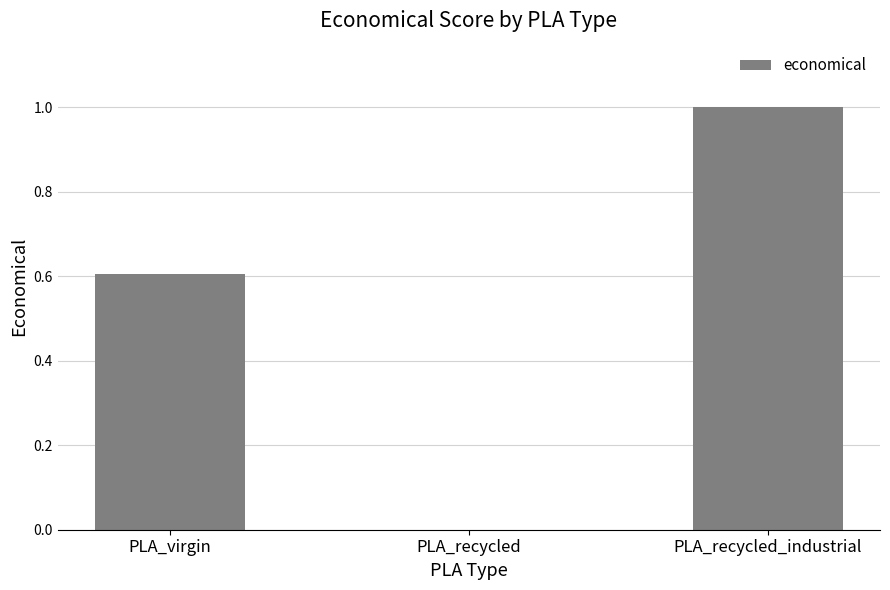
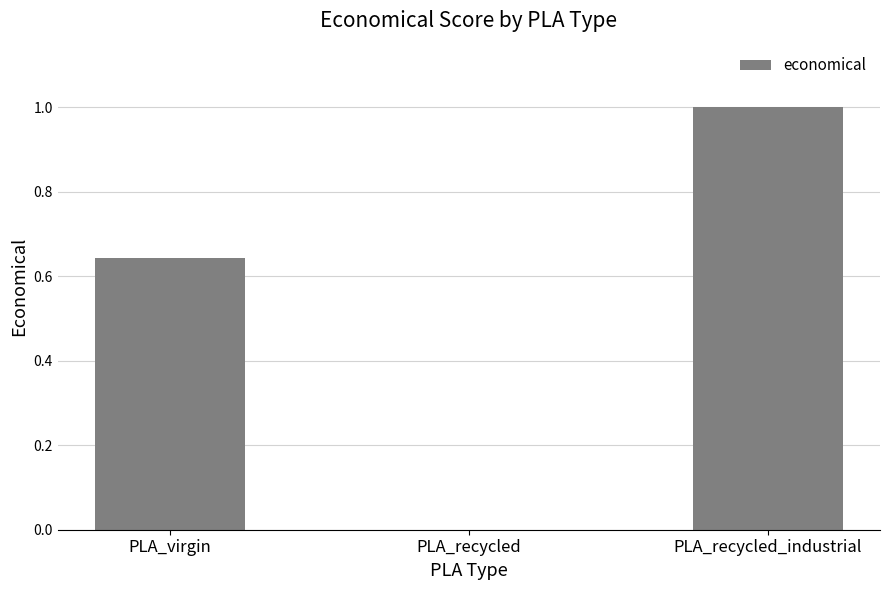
  {
-   "PLA_virgin": 0.61,
+   "PLA_virgin": 0.64,
    "PLA_recycled": 0.00,
    "PLA_recycled_industrial": 1.00
  }
